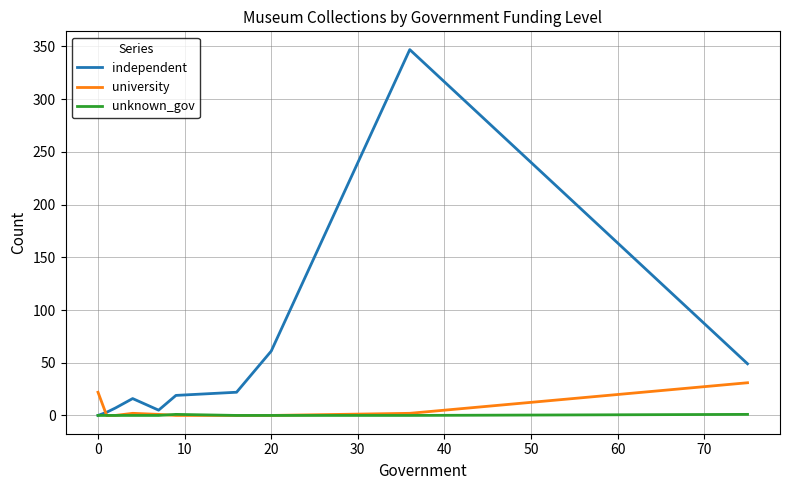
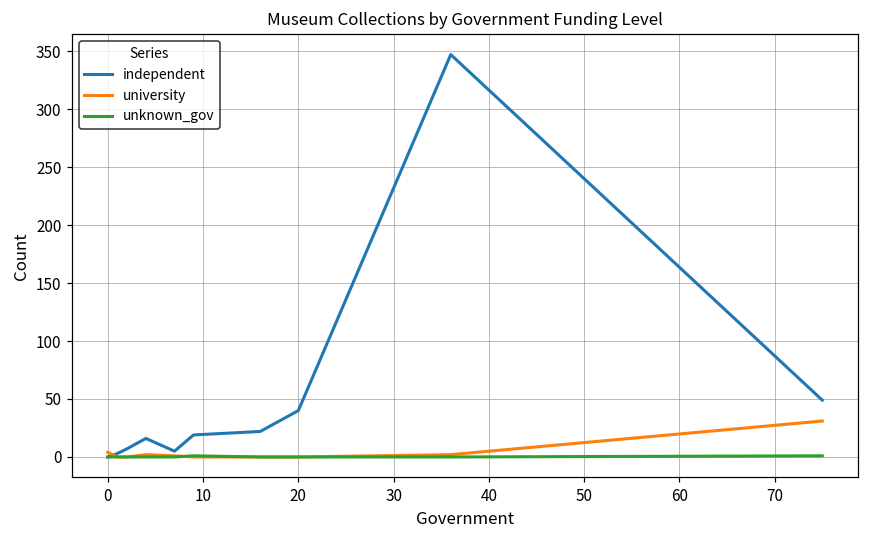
  {
    "independent": {
-     "20": 61
+     "20": 40
    },
    "university": {
-     "0": 22
+     "0": 4
    }
  }
